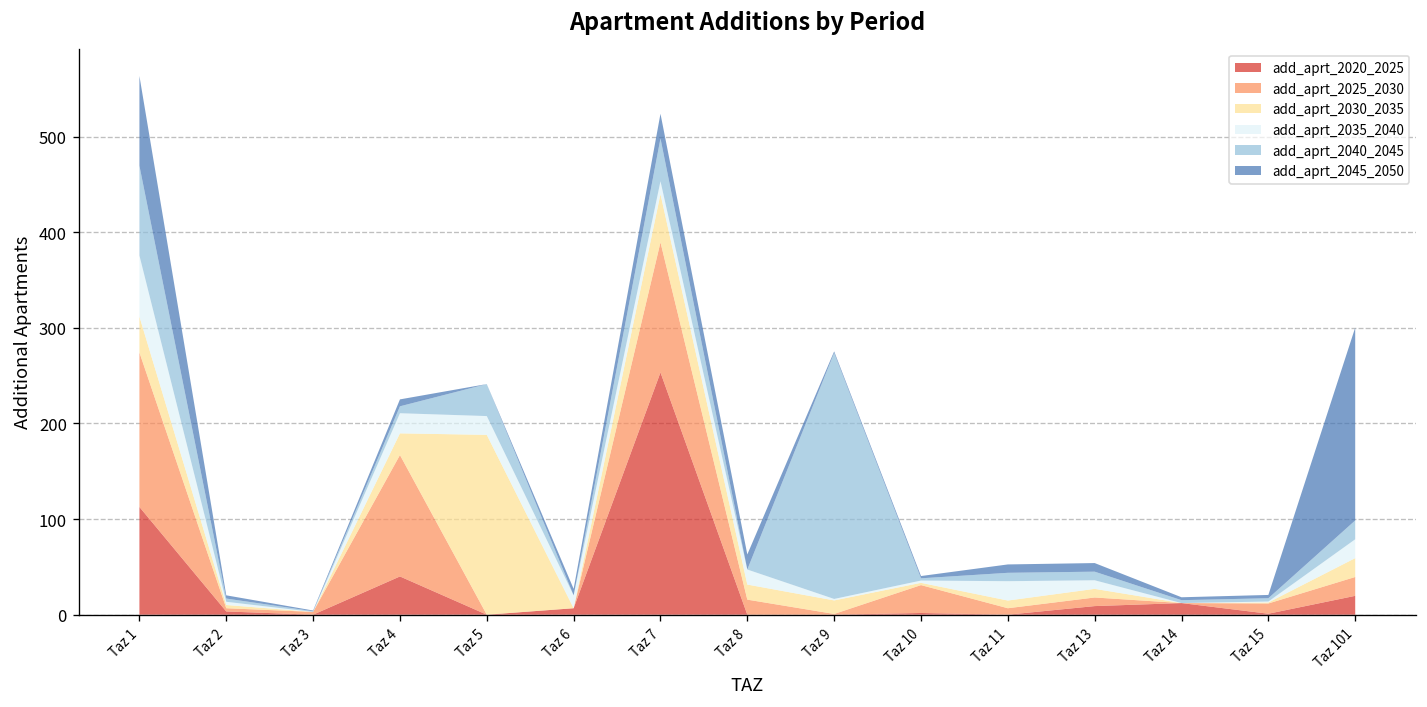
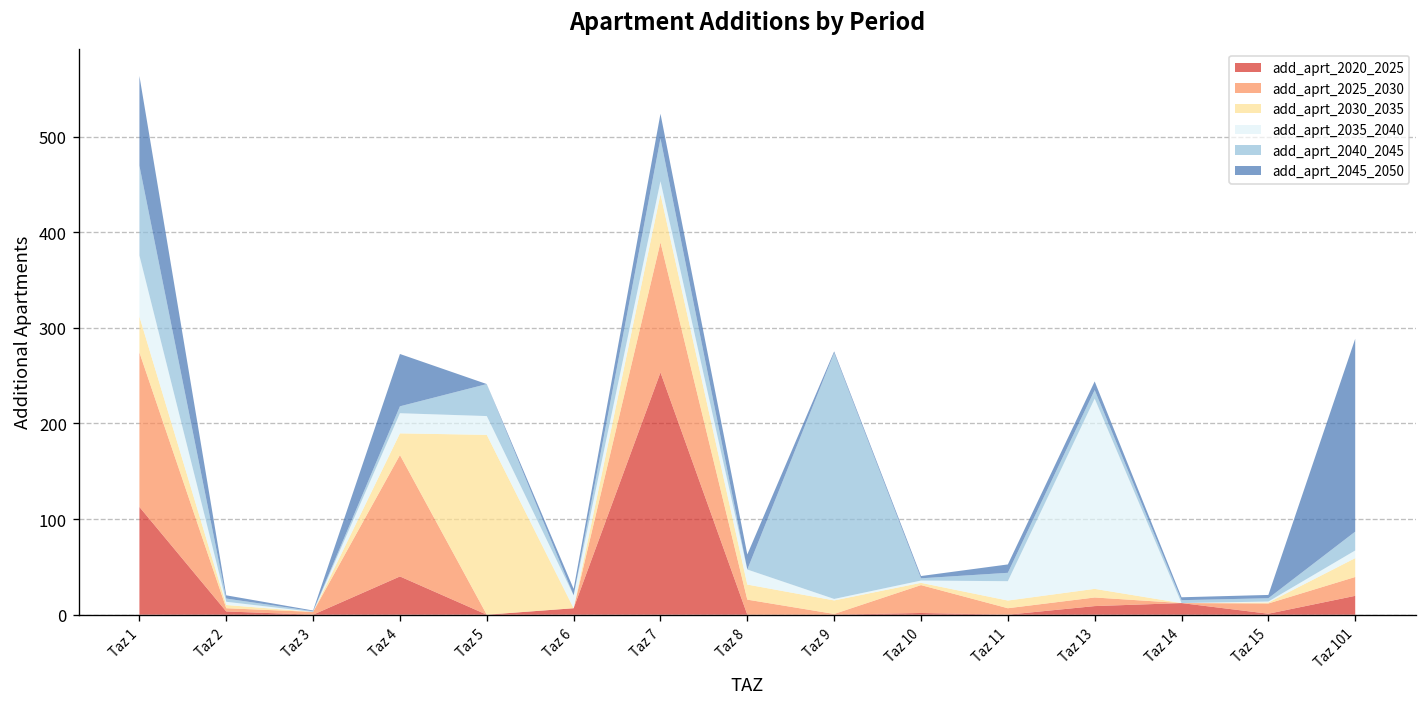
  {
    "add_aprt_2020_2025": {
      "Taz 1": 110,
      "Taz 2": 0,
      "Taz 4": 40,
      "Taz 7": 250,
      "Taz 8": 0,
      "Taz 11": 0,
      "Taz 13": 10,
      "Taz 101": 20
    },
    "add_aprt_2025_2030": {
      "Taz 1": 160,
      "Taz 2": 0,
      "Taz 4": 130,
      "Taz 7": 140,
      "Taz 8": 20,
      "Taz 11": 10,
      "Taz 13": 10,
      "Taz 101": 20
    },
    "add_aprt_2030_2035": {
      "Taz 1": 40,
      "Taz 2": 0,
      "Taz 4": 20,
      "Taz 5": 190,
      "Taz 7": 50,
      "Taz 8": 20,
      "Taz 11": 10,
      "Taz 13": 10,
      "Taz 101": 20
    },
    "add_aprt_2035_2040": {
      "Taz 1": 60,
      "Taz 2": 0,
      "Taz 4": 20,
      "Taz 5": 20,
      "Taz 7": 10,
      "Taz 11": 20,
-     "Taz 13": 10,
-     "Taz 101": 20
+     "Taz 13": 200,
+     "Taz 101": 10
    },
    "add_aprt_2040_2045": {
      "Taz 1": 90,
      "Taz 2": 0,
      "Taz 4": 10,
      "Taz 7": 40,
      "Taz 11": 10,
      "Taz 13": 10,
      "Taz 15": 0,
      "Taz 101": 20
    },
    "add_aprt_2045_2050": {
      "Taz 1": 90,
      "Taz 2": 0,
-     "Taz 4": 10,
+     "Taz 4": 50,
      "Taz 6": 10,
      "Taz 7": 30,
      "Taz 8": 20,
      "Taz 11": 10,
      "Taz 13": 10,
      "Taz 15": 0,
      "Taz 101": 200
    }
  }
